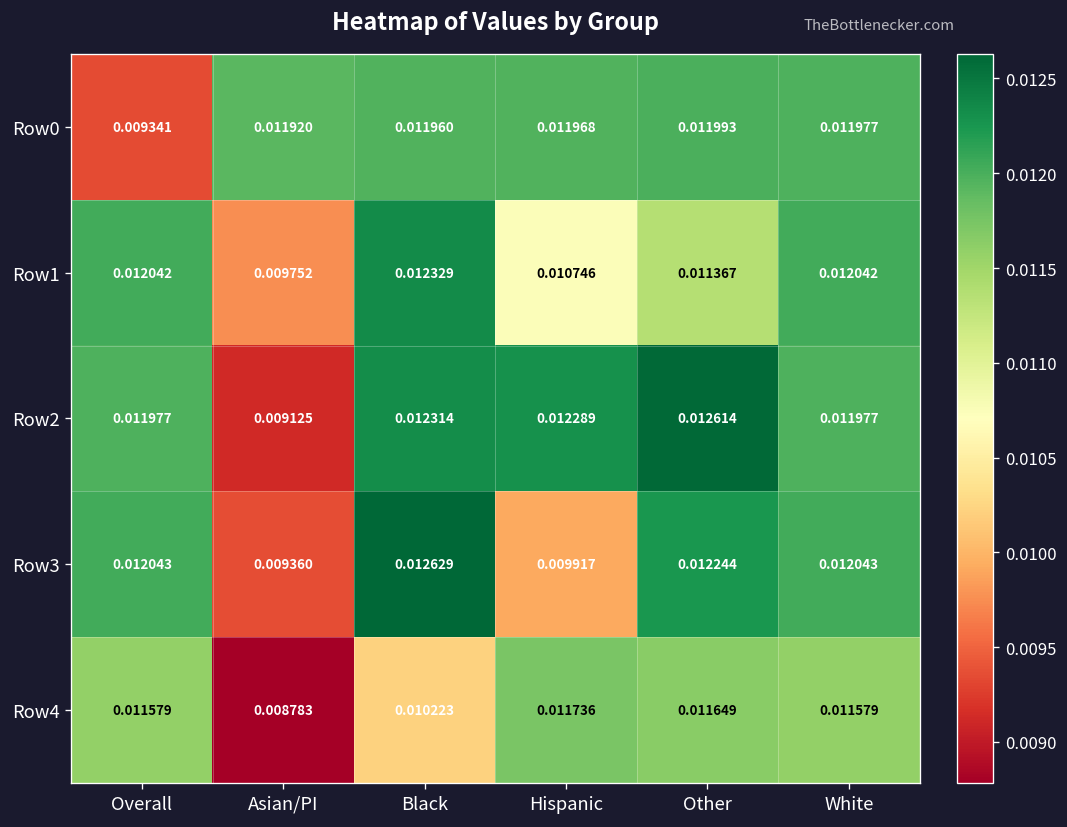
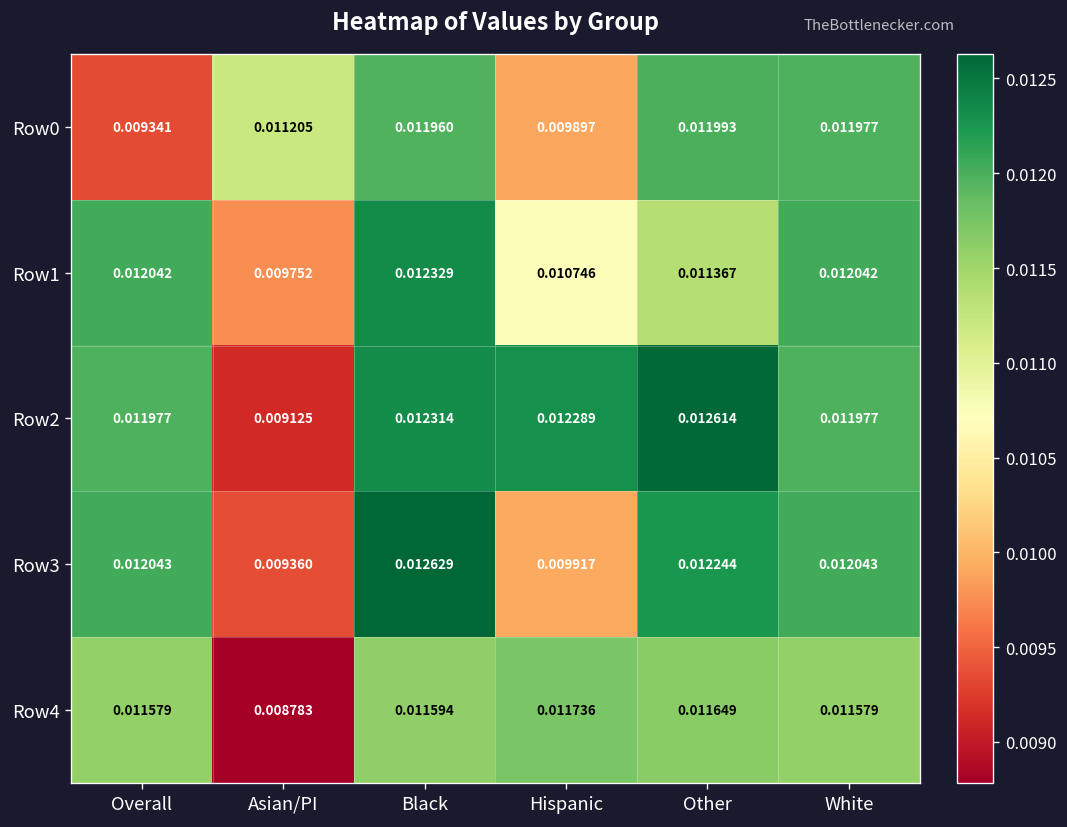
  {
    "Row0": {
      "Overall": 0.009341,
-     "Asian/PI": 0.011920,
+     "Asian/PI": 0.011205,
      "Black": 0.011960,
-     "Hispanic": 0.011968,
+     "Hispanic": 0.009897,
      "Other": 0.011993,
      "White": 0.011977
    },
    "Row1": {
      "Overall": 0.012042,
      "Asian/PI": 0.009752,
      "Black": 0.012329,
      "Hispanic": 0.010746,
      "Other": 0.011367,
      "White": 0.012042
    },
    "Row2": {
      "Overall": 0.011977,
      "Asian/PI": 0.009125,
      "Black": 0.012314,
      "Hispanic": 0.012289,
      "Other": 0.012614,
      "White": 0.011977
    },
    "Row3": {
      "Overall": 0.012043,
      "Asian/PI": 0.009360,
      "Black": 0.012629,
      "Hispanic": 0.009917,
      "Other": 0.012244,
      "White": 0.012043
    },
    "Row4": {
      "Overall": 0.011579,
      "Asian/PI": 0.008783,
-     "Black": 0.010223,
+     "Black": 0.011594,
      "Hispanic": 0.011736,
      "Other": 0.011649,
      "White": 0.011579
    }
  }
